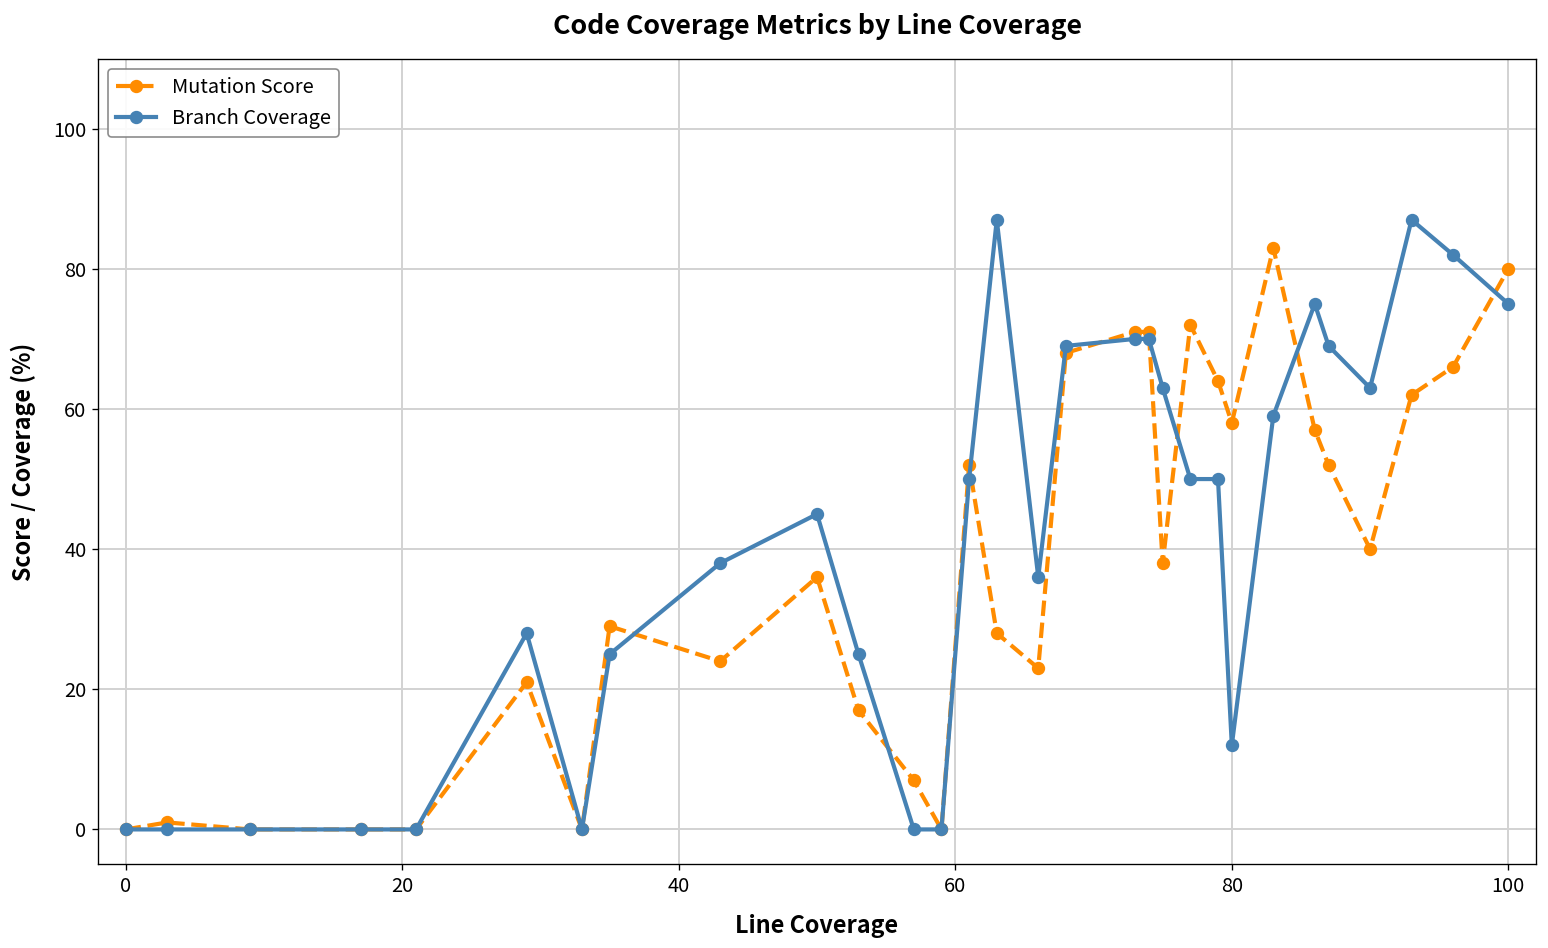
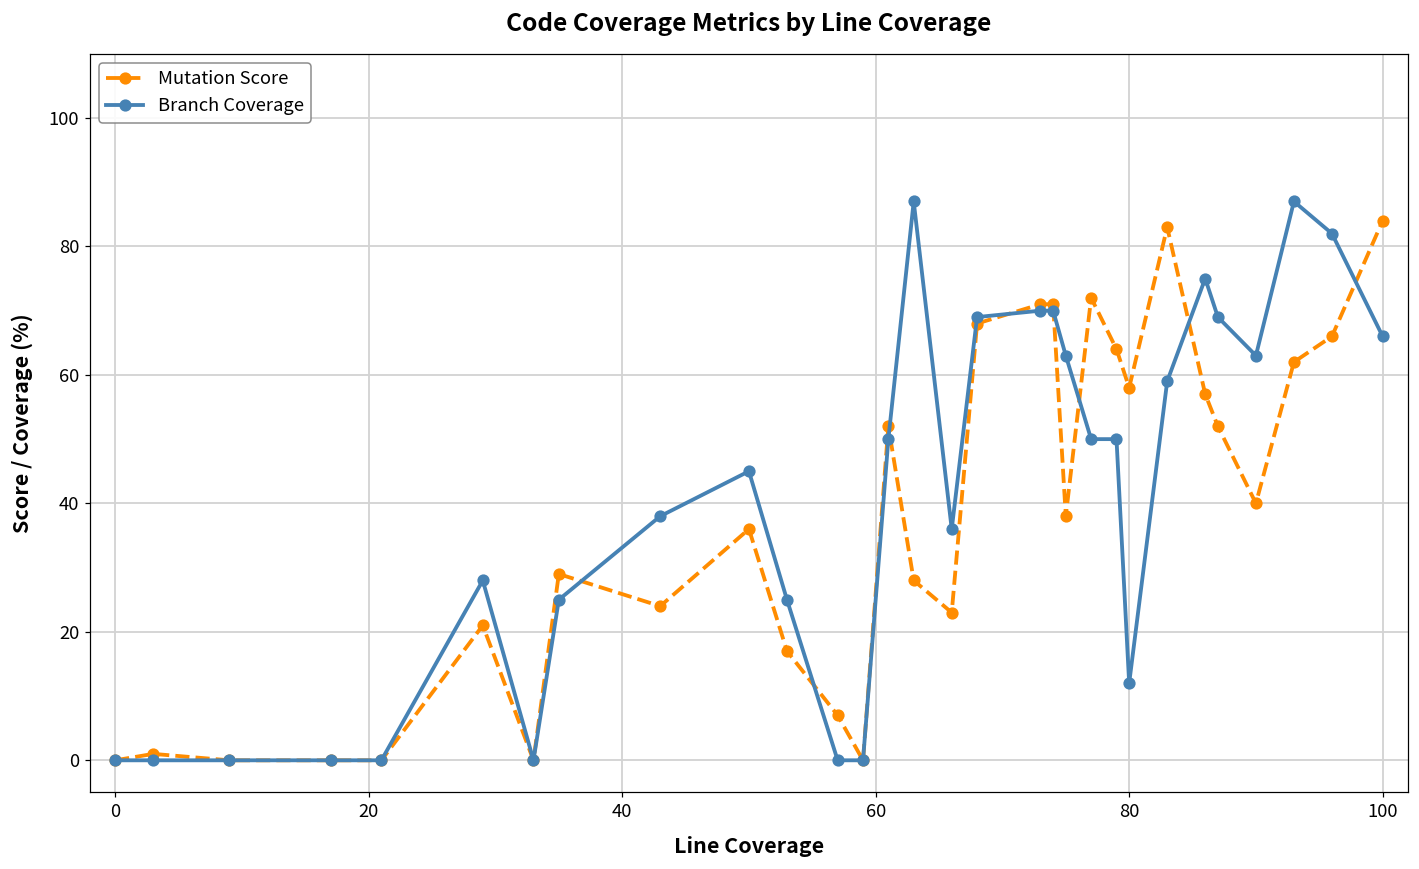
  {
    "Mutation Score": {
      "80": 58,
-     "100": 80
+     "100": 84
    },
    "Branch Coverage": {
      "80": 12,
-     "100": 75
+     "100": 66
    }
  }
